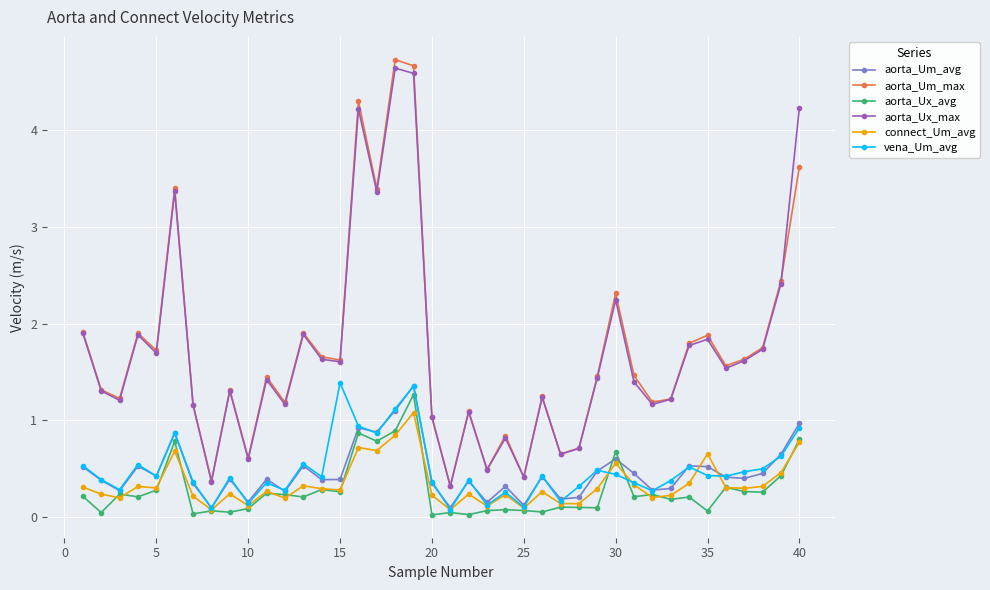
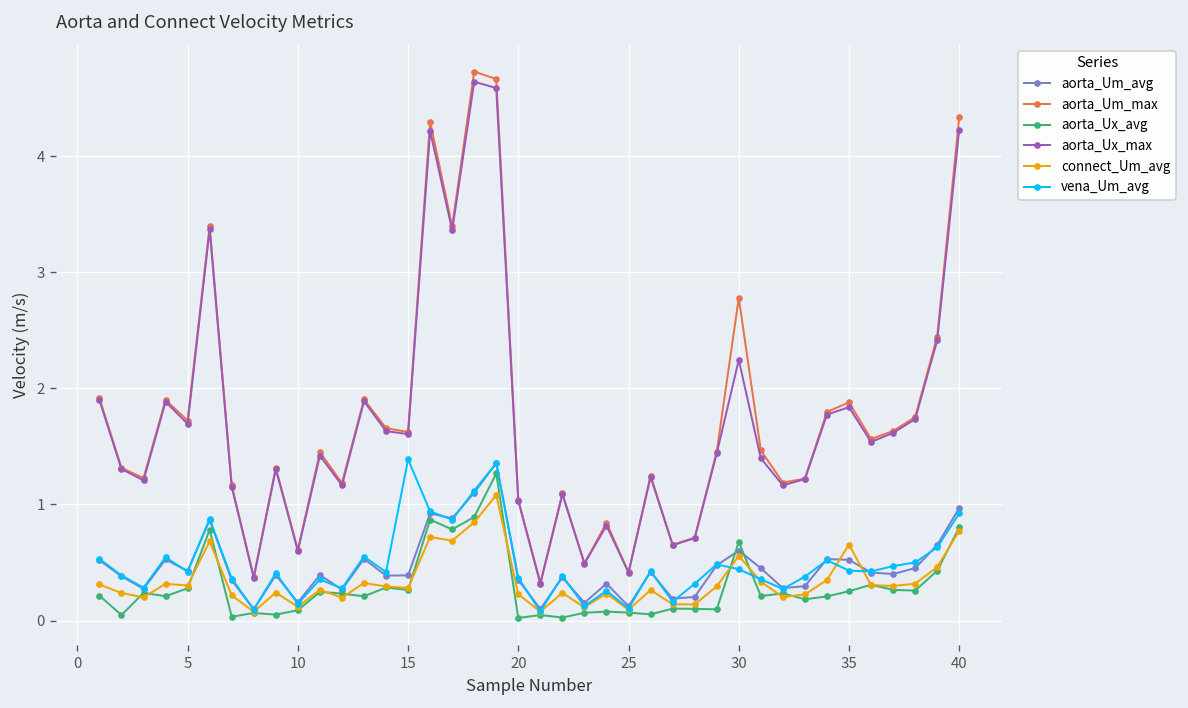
  {
    "aorta_Um_max": {
      "5": 1.7,
-     "30": 2.3,
+     "30": 2.8,
      "35": 1.9,
-     "40": 3.6
+     "40": 4.3
    },
    "aorta_Ux_avg": {
      "10": 0.1,
      "20": 0.0,
      "30": 0.7,
-     "35": 0.1,
+     "35": 0.3,
      "40": 0.8
    },
    "connect_Um_avg": {
      "20": 0.2,
      "30": 0.6,
      "35": 0.7,
      "40": 0.8
    },
    "vena_Um_avg": {
      "15": 1.4,
      "30": 0.4,
      "35": 0.4,
      "40": 0.9
    }
  }
